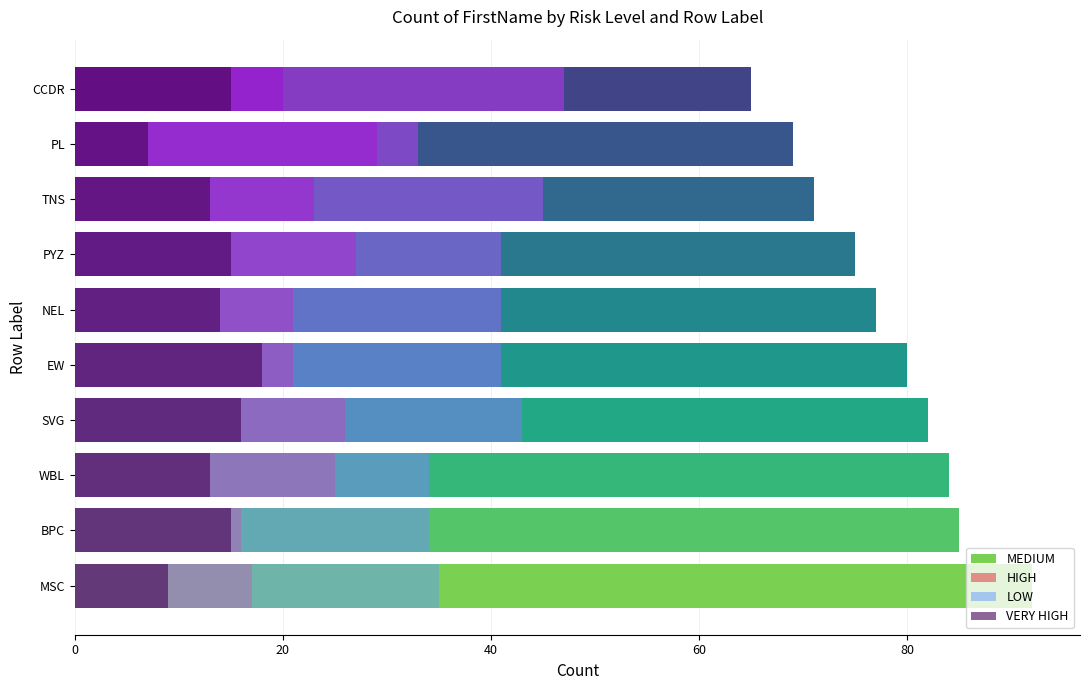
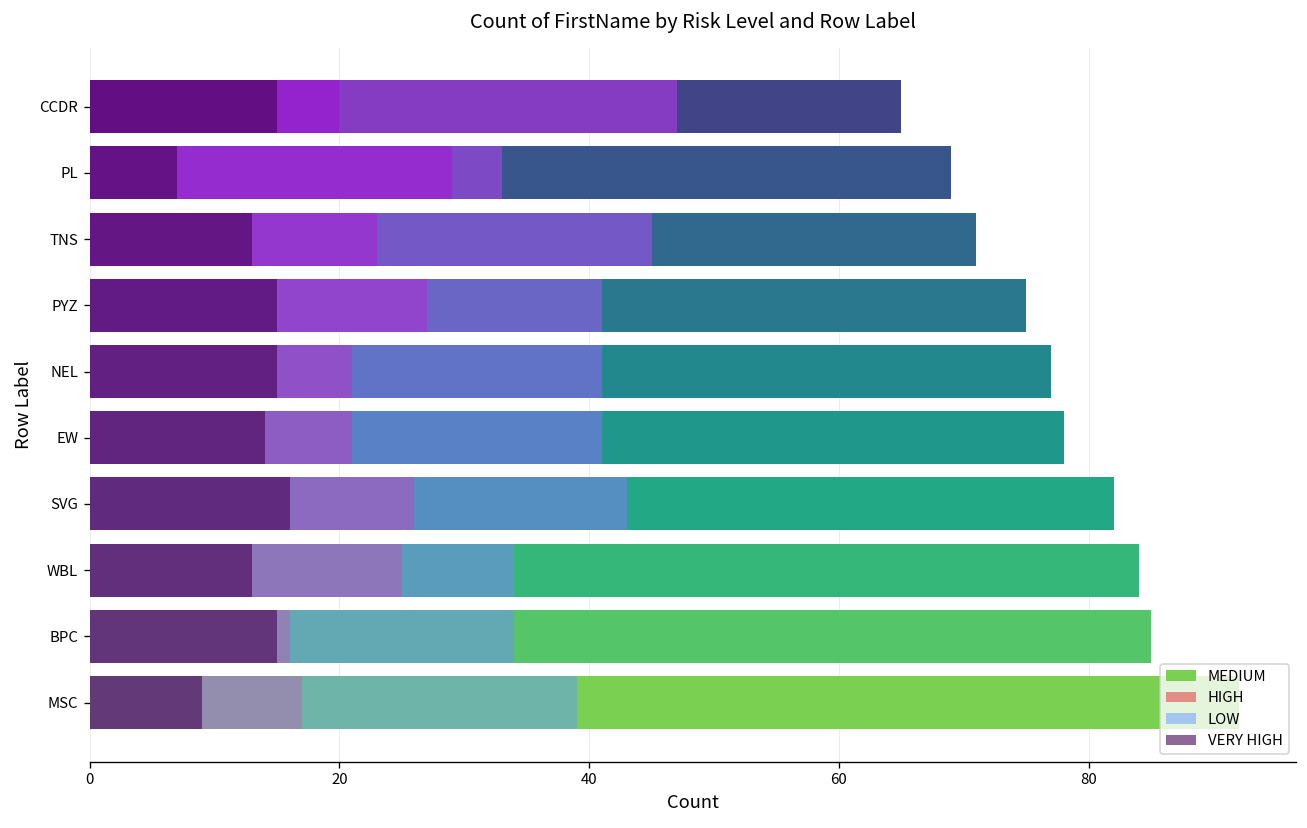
  {
    "MEDIUM": {
      "CCDR": 65,
      "PL": 69,
      "TNS": 71,
      "PYZ": 75,
      "NEL": 77,
-     "EW": 80,
+     "EW": 78,
      "SVG": 82,
      "WBL": 84,
      "BPC": 85
    },
    "LOW": {
-     "MSC": 35
+     "MSC": 39
    },
    "VERY HIGH": {
-     "NEL": 14,
-     "EW": 18
+     "NEL": 15,
+     "EW": 14
    }
  }
